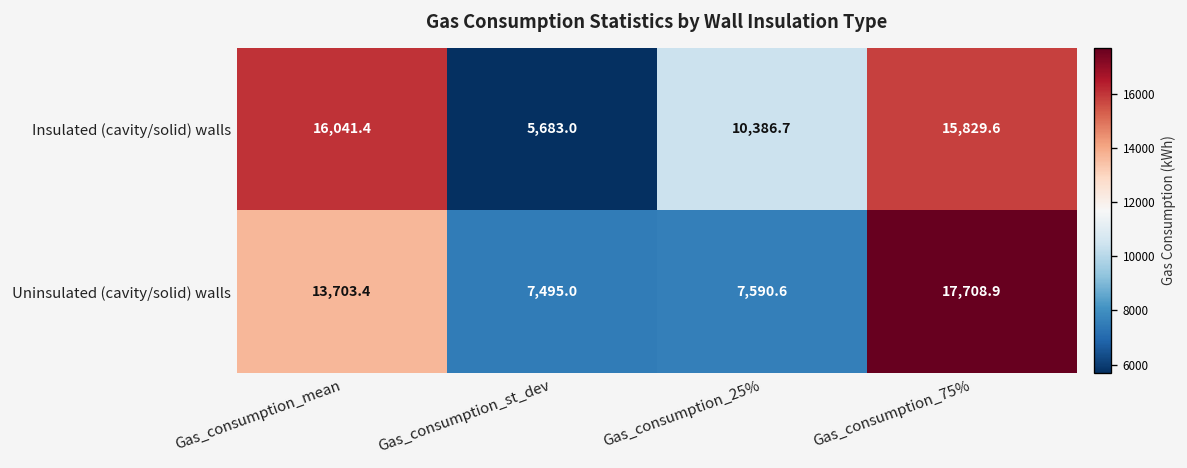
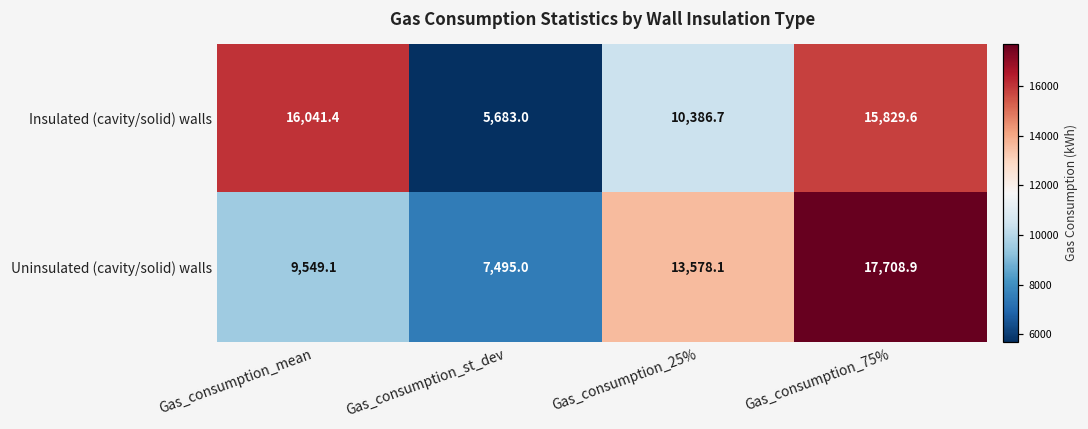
  {
    "Insulated (cavity/solid) walls": {
      "Gas_consumption_mean": "16,041.4",
      "Gas_consumption_st_dev": "5,683.0",
      "Gas_consumption_25%": "10,386.7",
      "Gas_consumption_75%": "15,829.6"
    },
    "Uninsulated (cavity/solid) walls": {
-     "Gas_consumption_mean": "13,703.4",
+     "Gas_consumption_mean": "9,549.1",
      "Gas_consumption_st_dev": "7,495.0",
-     "Gas_consumption_25%": "7,590.6",
+     "Gas_consumption_25%": "13,578.1",
      "Gas_consumption_75%": "17,708.9"
    }
  }
